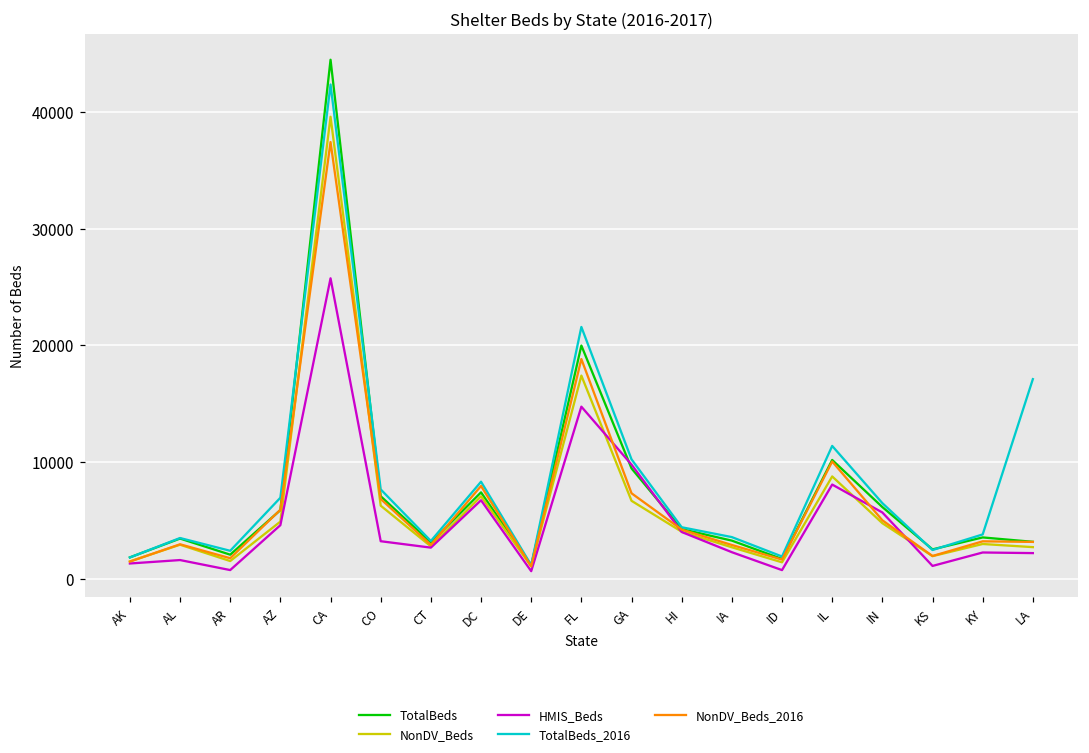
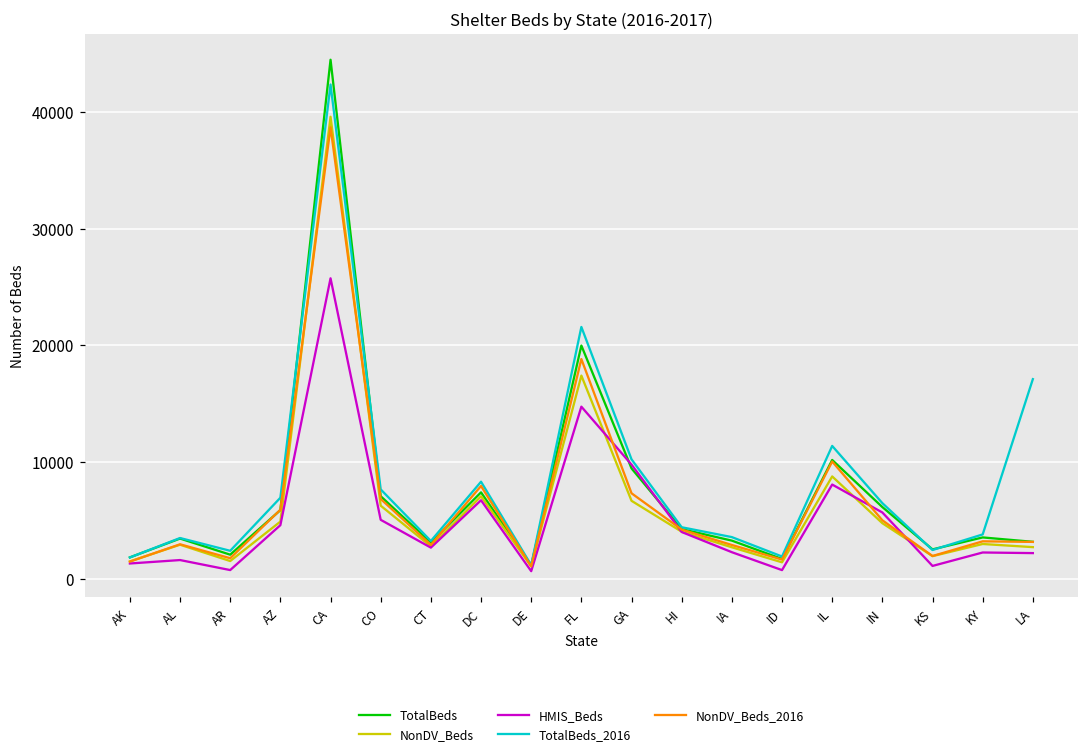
  {
    "TotalBeds": {
      "AR": 2100,
      "CA": 44500,
      "DC": 7400,
      "FL": 20000,
      "GA": 9500,
      "IA": 3300,
      "IN": 6100,
      "KY": 3500
    },
    "NonDV_Beds": {
      "AZ": 4900,
      "CA": 39600,
      "CO": 6300,
      "DC": 7100,
      "FL": 17400,
      "GA": 6700,
      "IL": 8800,
      "IN": 4800,
      "LA": 2700
    },
    "HMIS_Beds": {
      "AL": 1600,
      "AR": 700,
      "AZ": 4600,
      "CA": 25700,
-     "CO": 3200,
+     "CO": 5000,
      "DC": 6700,
      "DE": 600,
      "FL": 14700,
      "GA": 9800,
      "IA": 2300,
      "ID": 700,
      "IL": 8100,
      "IN": 5700,
      "KS": 1100,
      "KY": 2200,
      "LA": 2200
    },
    "TotalBeds_2016": {
      "AR": 2400,
      "AZ": 6900,
      "CA": 42400,
      "CO": 7700,
      "DC": 8300,
      "FL": 21600,
      "GA": 10200,
      "IA": 3600,
      "IL": 11400,
      "IN": 6500,
      "KY": 3800,
      "LA": 17100
    },
    "NonDV_Beds_2016": {
-     "CA": 37400,
+     "CA": 38700,
      "DC": 7900,
      "FL": 18800,
      "GA": 7300,
      "IN": 5000
    }
  }
